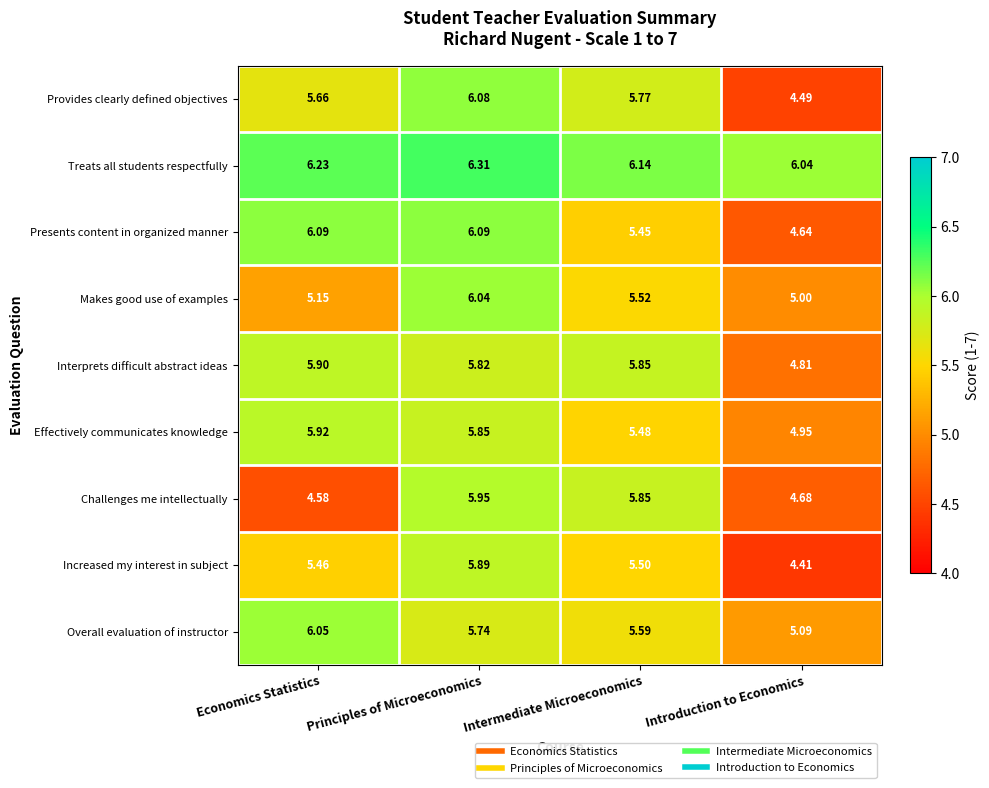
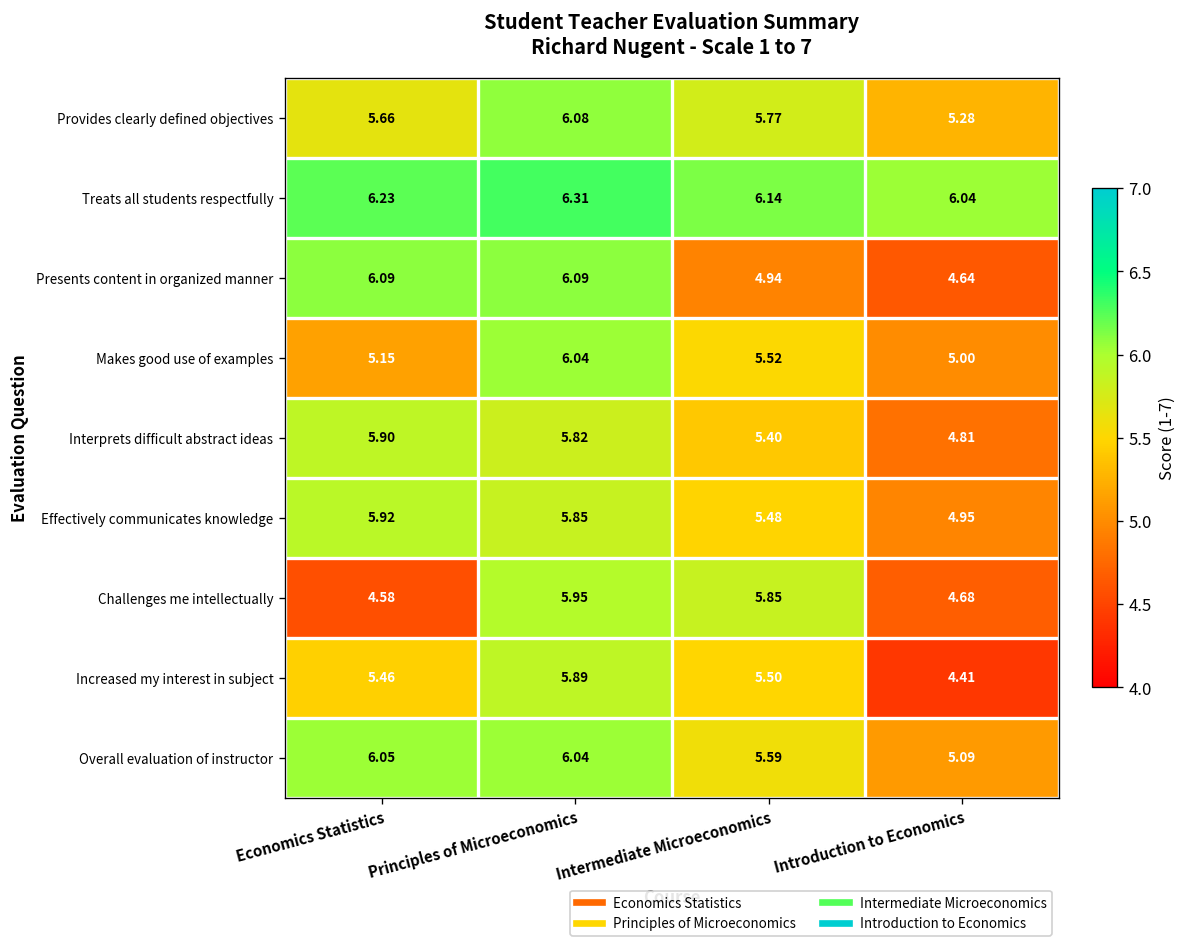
  {
    "Provides clearly defined objectives": {
      "Economics Statistics": 5.66,
      "Principles of Microeconomics": 6.08,
      "Intermediate Microeconomics": 5.77,
-     "Introduction to Economics": 4.49
+     "Introduction to Economics": 5.28
    },
    "Treats all students respectfully": {
      "Economics Statistics": 6.23,
      "Principles of Microeconomics": 6.31,
      "Intermediate Microeconomics": 6.14,
      "Introduction to Economics": 6.04
    },
    "Presents content in organized manner": {
      "Economics Statistics": 6.09,
      "Principles of Microeconomics": 6.09,
-     "Intermediate Microeconomics": 5.45,
+     "Intermediate Microeconomics": 4.94,
      "Introduction to Economics": 4.64
    },
    "Makes good use of examples": {
      "Economics Statistics": 5.15,
      "Principles of Microeconomics": 6.04,
      "Intermediate Microeconomics": 5.52,
      "Introduction to Economics": 5.00
    },
    "Interprets difficult abstract ideas": {
      "Economics Statistics": 5.90,
      "Principles of Microeconomics": 5.82,
-     "Intermediate Microeconomics": 5.85,
+     "Intermediate Microeconomics": 5.40,
      "Introduction to Economics": 4.81
    },
    "Effectively communicates knowledge": {
      "Economics Statistics": 5.92,
      "Principles of Microeconomics": 5.85,
      "Intermediate Microeconomics": 5.48,
      "Introduction to Economics": 4.95
    },
    "Challenges me intellectually": {
      "Economics Statistics": 4.58,
      "Principles of Microeconomics": 5.95,
      "Intermediate Microeconomics": 5.85,
      "Introduction to Economics": 4.68
    },
    "Increased my interest in subject": {
      "Economics Statistics": 5.46,
      "Principles of Microeconomics": 5.89,
      "Intermediate Microeconomics": 5.50,
      "Introduction to Economics": 4.41
    },
    "Overall evaluation of instructor": {
      "Economics Statistics": 6.05,
-     "Principles of Microeconomics": 5.74,
+     "Principles of Microeconomics": 6.04,
      "Intermediate Microeconomics": 5.59,
      "Introduction to Economics": 5.09
    }
  }
